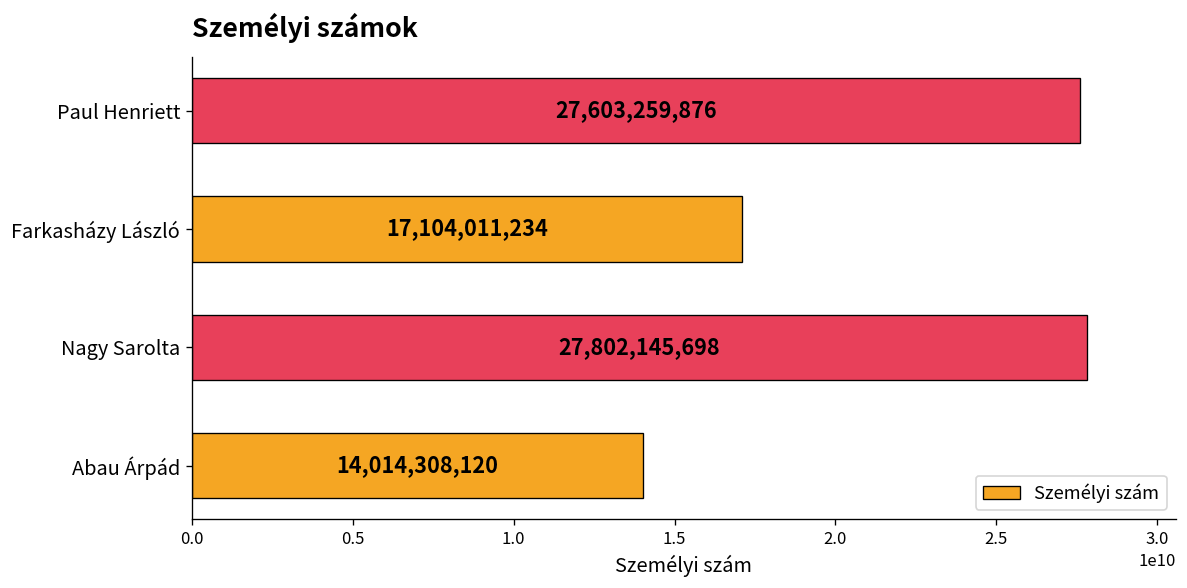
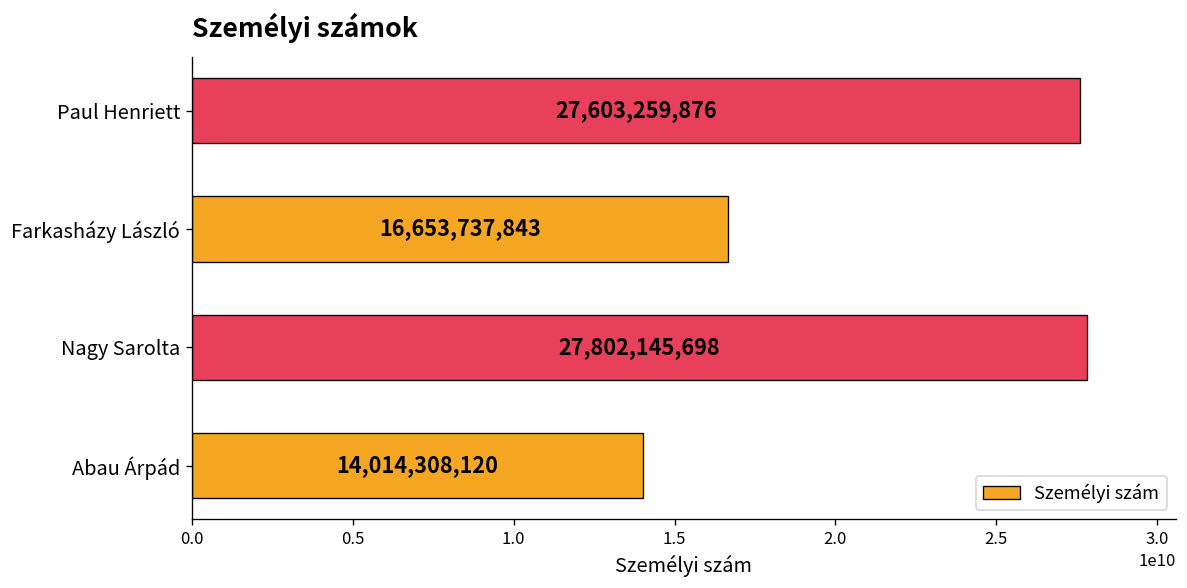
  {
    "Paul Henriett": "27,603,259,876",
-   "Farkasházy László": "17,104,011,234",
+   "Farkasházy László": "16,653,737,843",
    "Nagy Sarolta": "27,802,145,698",
    "Abau Árpád": "14,014,308,120"
  }
